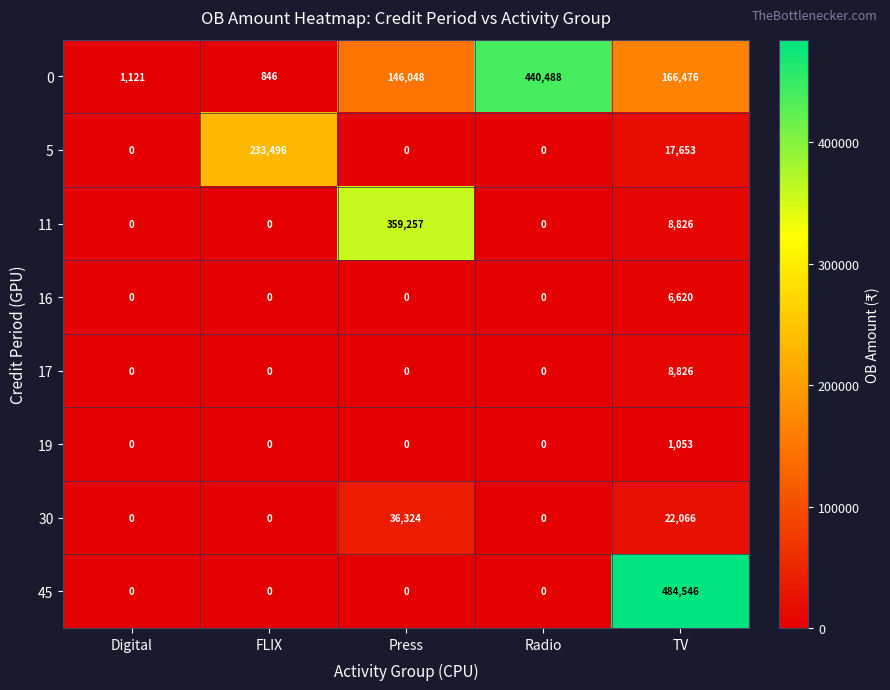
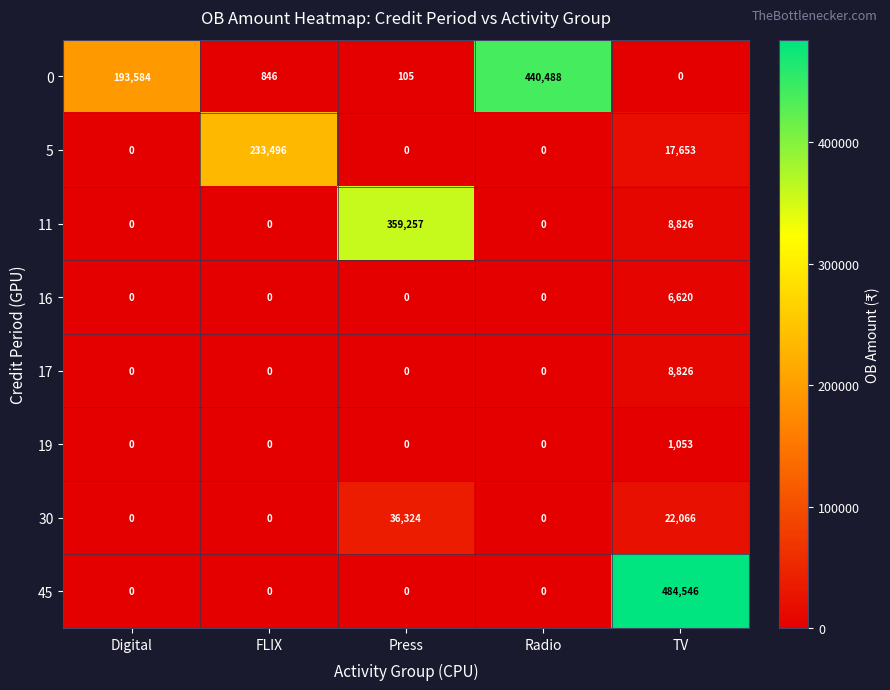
  {
    "0": {
-     "Digital": "1,121",
+     "Digital": "193,584",
      "FLIX": "846",
-     "Press": "146,048",
+     "Press": "105",
      "Radio": "440,488",
-     "TV": "166,476"
+     "TV": "0"
    },
    "5": {
      "Digital": "0",
      "FLIX": "233,496",
      "Press": "0",
      "Radio": "0",
      "TV": "17,653"
    },
    "11": {
      "Digital": "0",
      "FLIX": "0",
      "Press": "359,257",
      "Radio": "0",
      "TV": "8,826"
    },
    "16": {
      "Digital": "0",
      "FLIX": "0",
      "Press": "0",
      "Radio": "0",
      "TV": "6,620"
    },
    "17": {
      "Digital": "0",
      "FLIX": "0",
      "Press": "0",
      "Radio": "0",
      "TV": "8,826"
    },
    "19": {
      "Digital": "0",
      "FLIX": "0",
      "Press": "0",
      "Radio": "0",
      "TV": "1,053"
    },
    "30": {
      "Digital": "0",
      "FLIX": "0",
      "Press": "36,324",
      "Radio": "0",
      "TV": "22,066"
    },
    "45": {
      "Digital": "0",
      "FLIX": "0",
      "Press": "0",
      "Radio": "0",
      "TV": "484,546"
    }
  }
